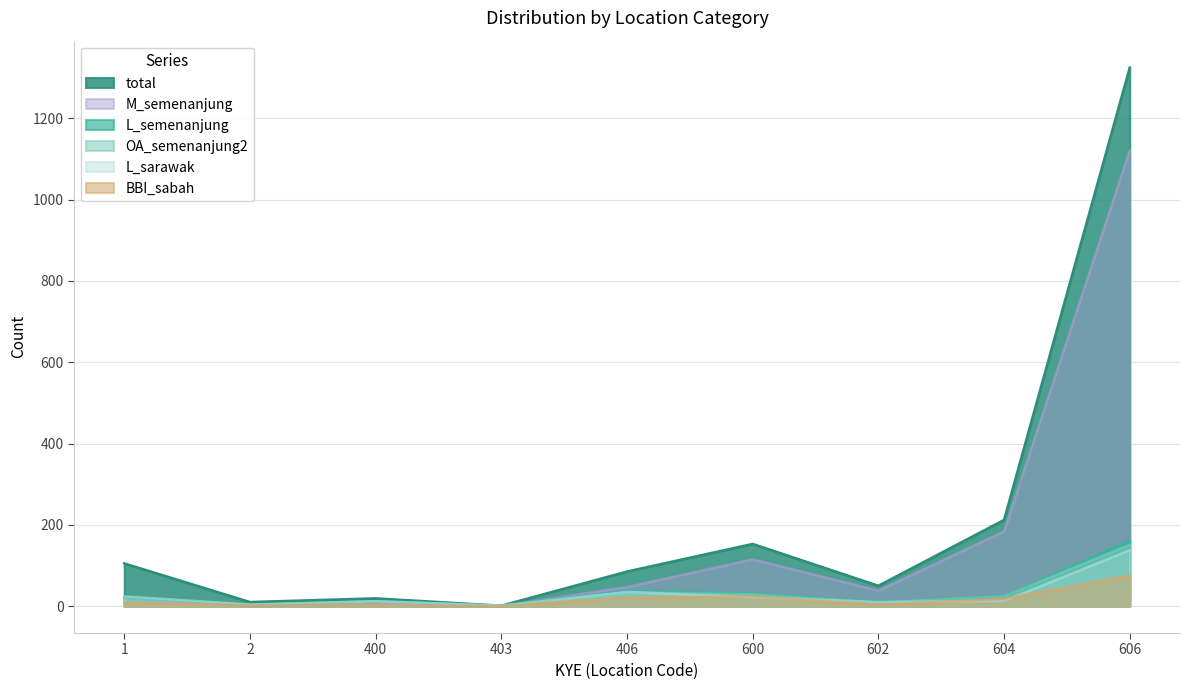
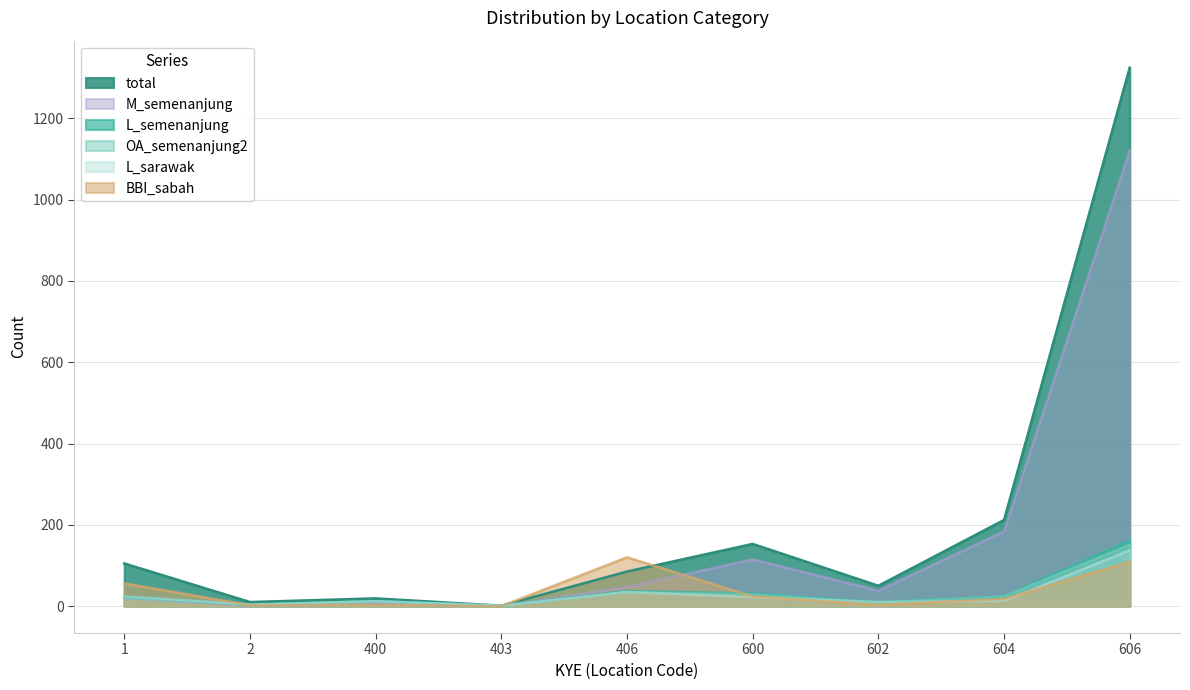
  {
    "BBI_sabah": {
-     "1": 10,
-     "406": 20,
-     "606": 80
+     "1": 60,
+     "406": 120,
+     "606": 110
    }
  }
